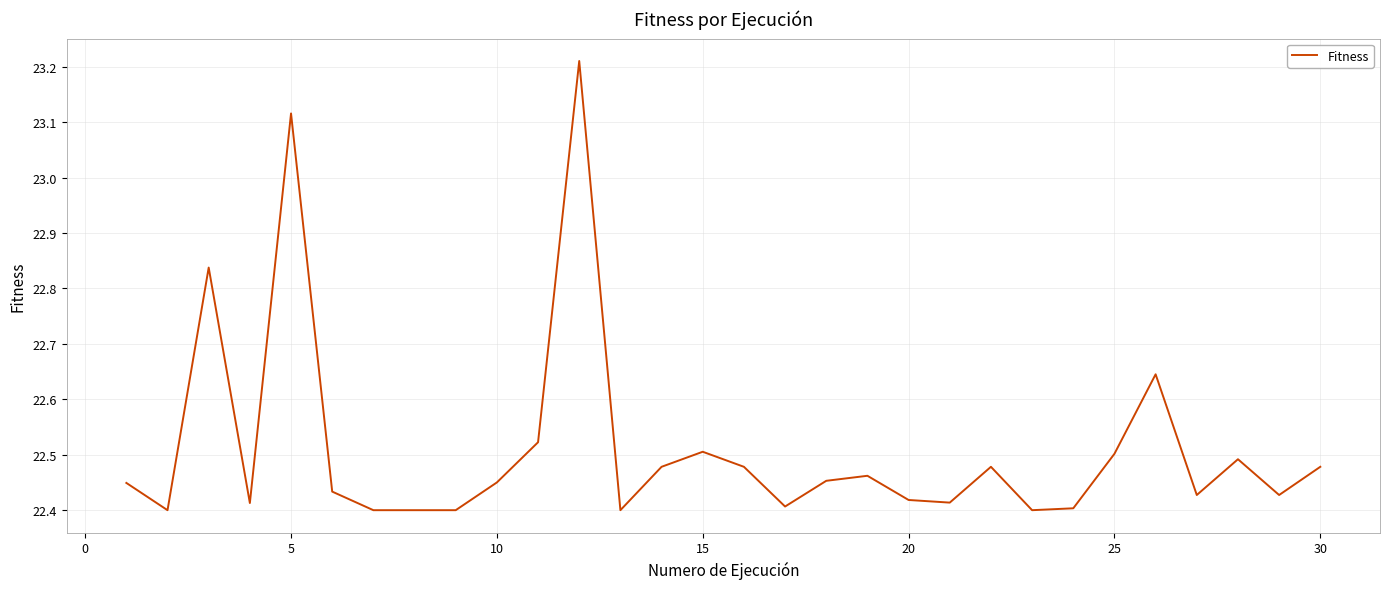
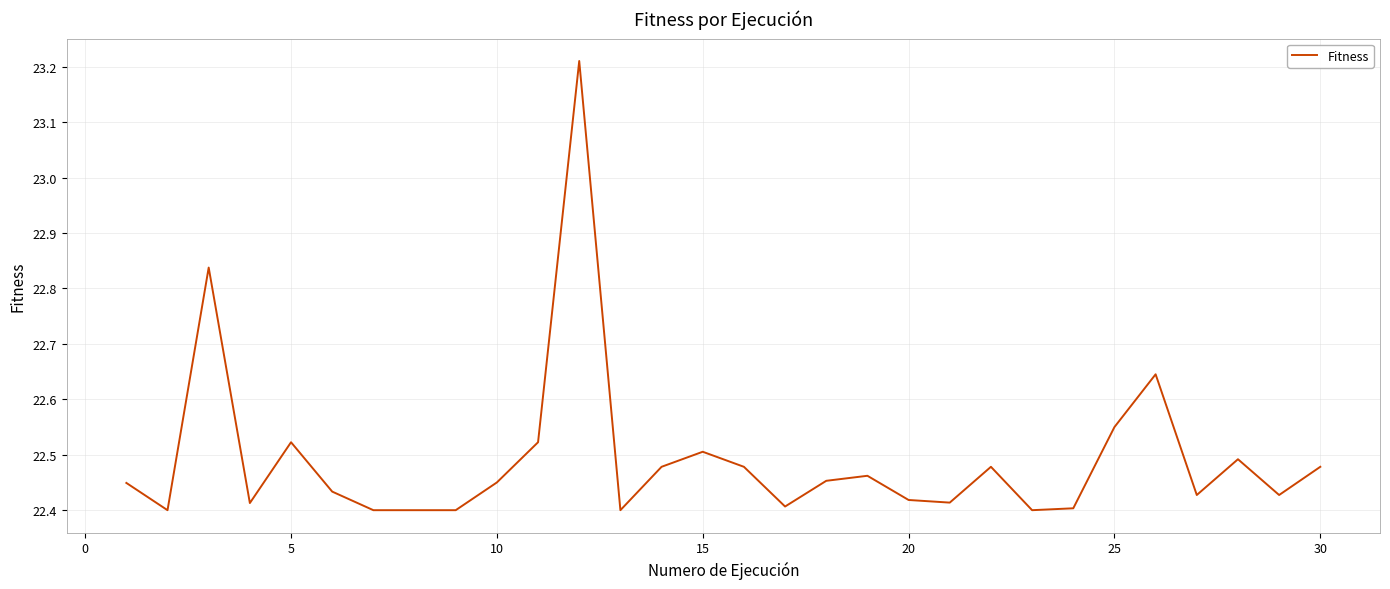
  {
-   "5": 23.12,
+   "5": 22.52,
    "10": 22.45,
    "15": 22.51,
    "20": 22.42,
-   "25": 22.50,
+   "25": 22.55,
    "30": 22.48
  }
